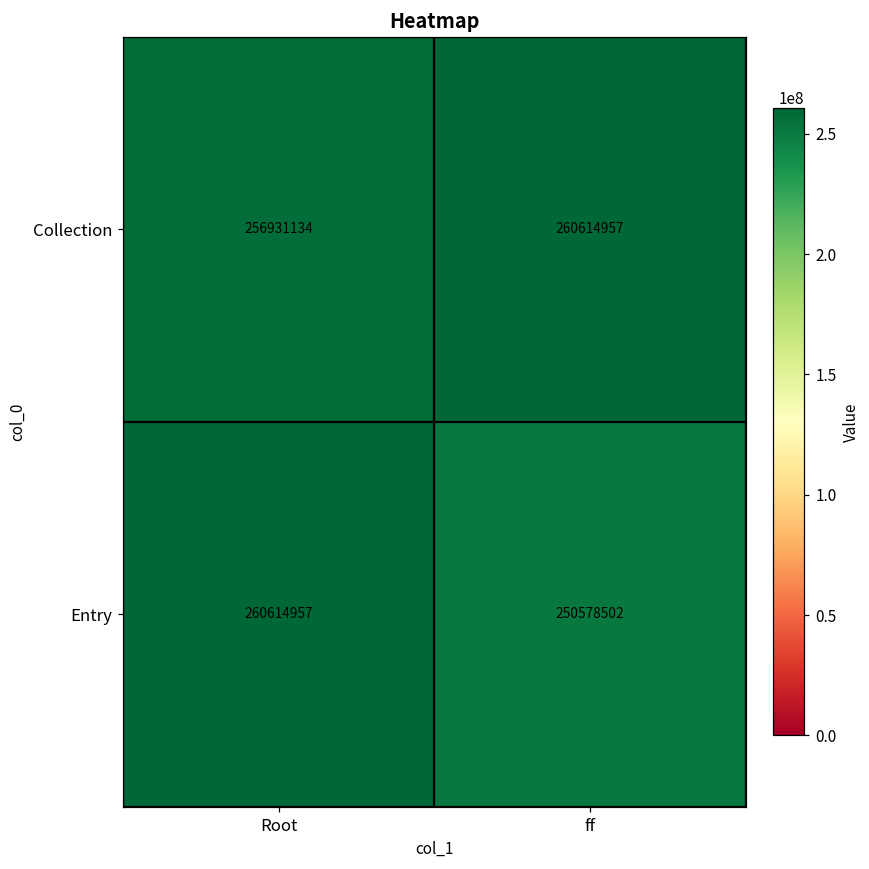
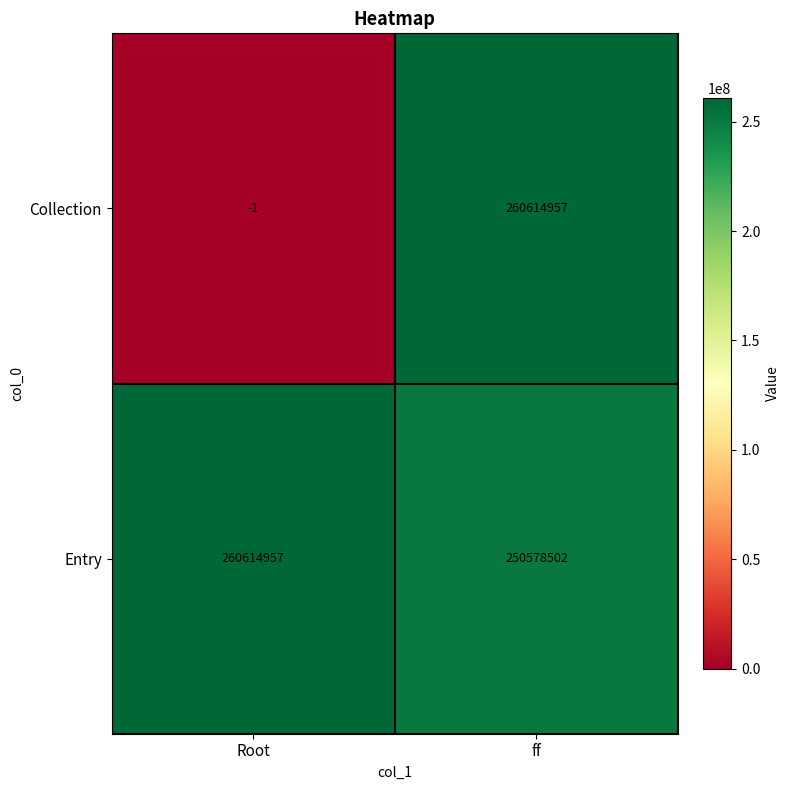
  {
    "Collection": {
-     "Root": 256931134,
+     "Root": -1,
      "ff": 260614957
    },
    "Entry": {
      "Root": 260614957,
      "ff": 250578502
    }
  }
